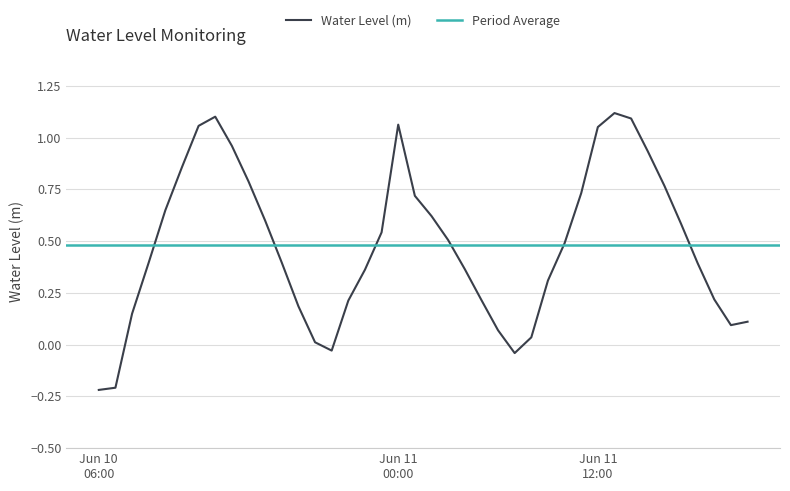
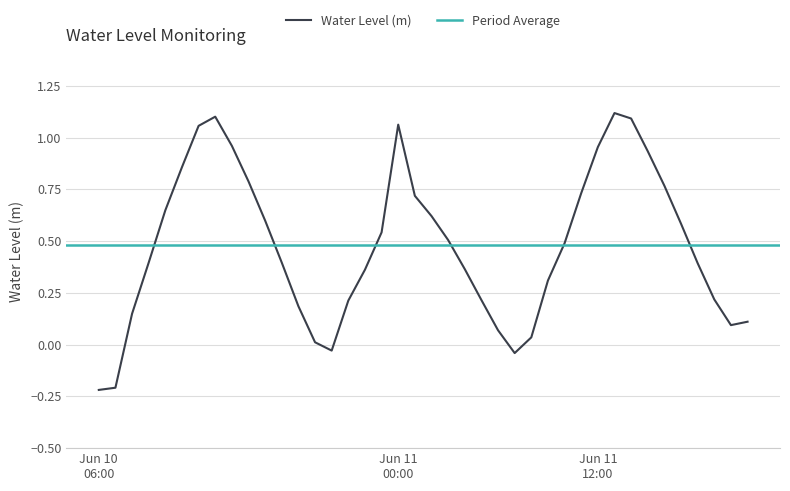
  {
    "Jun 10 06:00": -0.22,
    "Jun 11 00:00": 1.06,
-   "Jun 11 12:00": 1.05
+   "Jun 11 12:00": 0.95
  }
